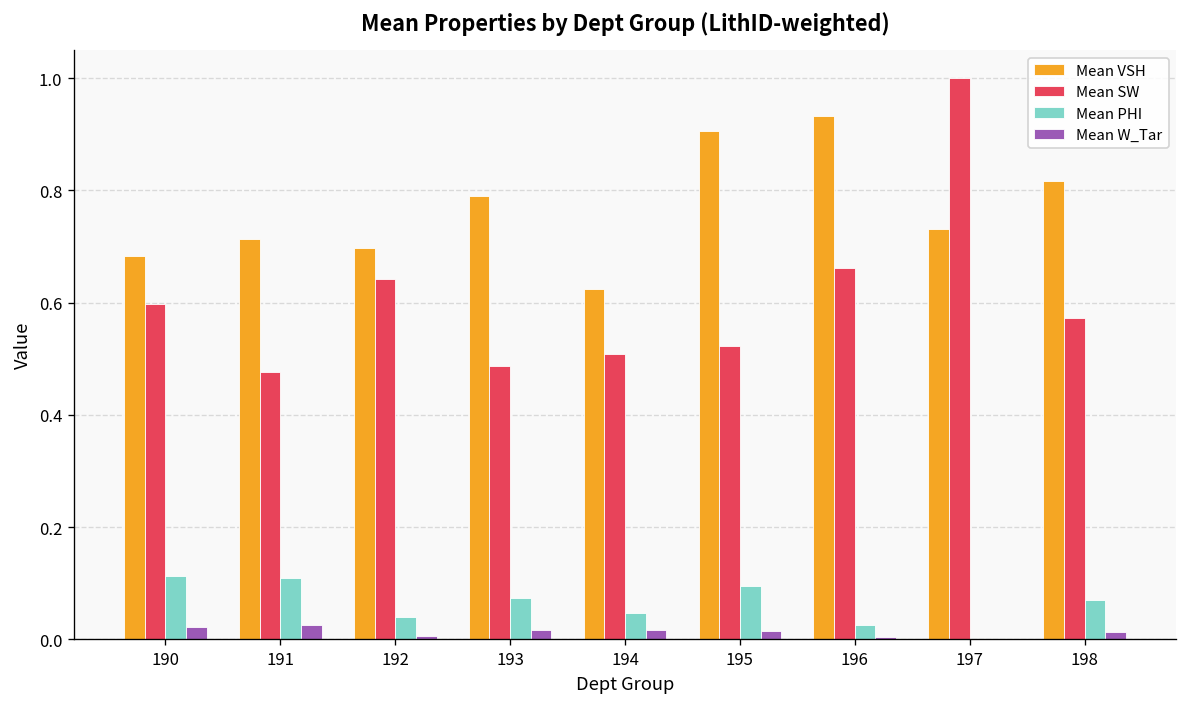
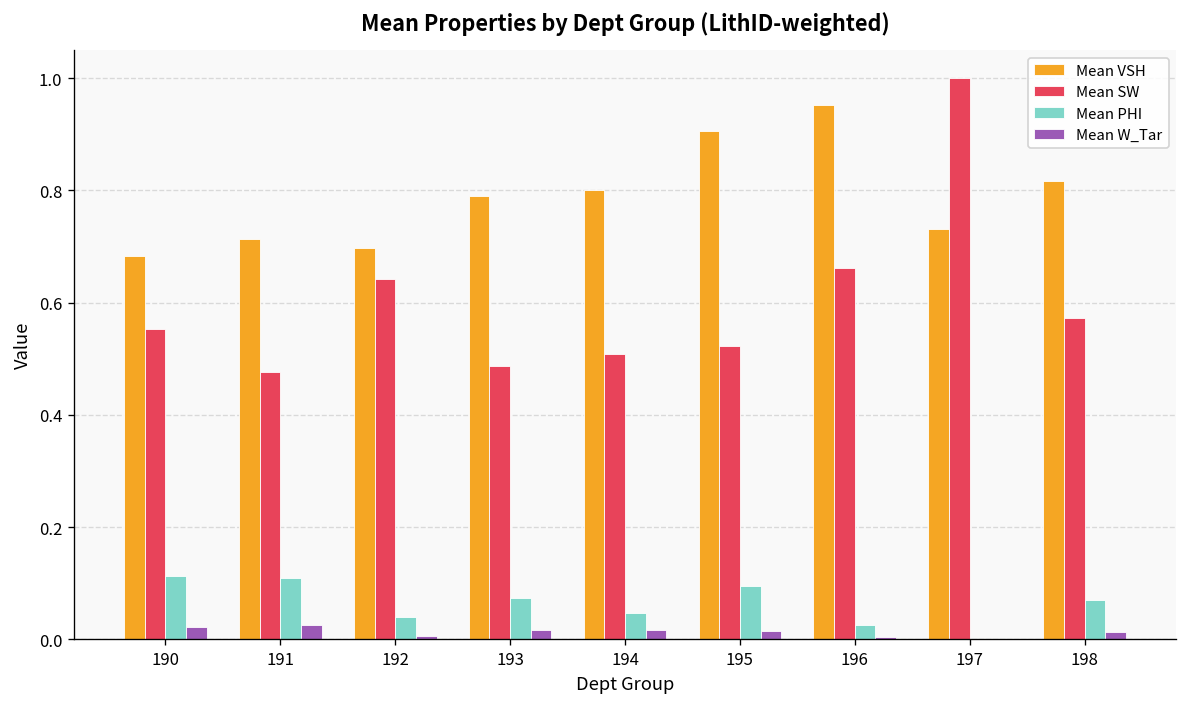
  {
    "Mean VSH": {
      "190": 0.68,
      "191": 0.71,
      "192": 0.70,
      "193": 0.79,
-     "194": 0.63,
+     "194": 0.80,
      "195": 0.91,
-     "196": 0.93,
+     "196": 0.95,
      "197": 0.73,
      "198": 0.82
    },
    "Mean SW": {
-     "190": 0.60,
+     "190": 0.55,
      "191": 0.48,
      "192": 0.64,
      "193": 0.49,
      "194": 0.51,
      "195": 0.52,
      "196": 0.66,
      "197": 1.00,
      "198": 0.57
    },
    "Mean PHI": {
      "190": 0.11,
      "191": 0.11,
      "192": 0.04,
      "193": 0.07,
      "194": 0.05,
      "195": 0.10,
      "196": 0.03,
      "197": 0.00,
      "198": 0.07
    },
    "Mean W_Tar": {
      "190": 0.02,
      "191": 0.03,
      "192": 0.01,
      "193": 0.02,
      "194": 0.02,
      "195": 0.02,
      "197": 0.00,
      "198": 0.01
    }
  }
